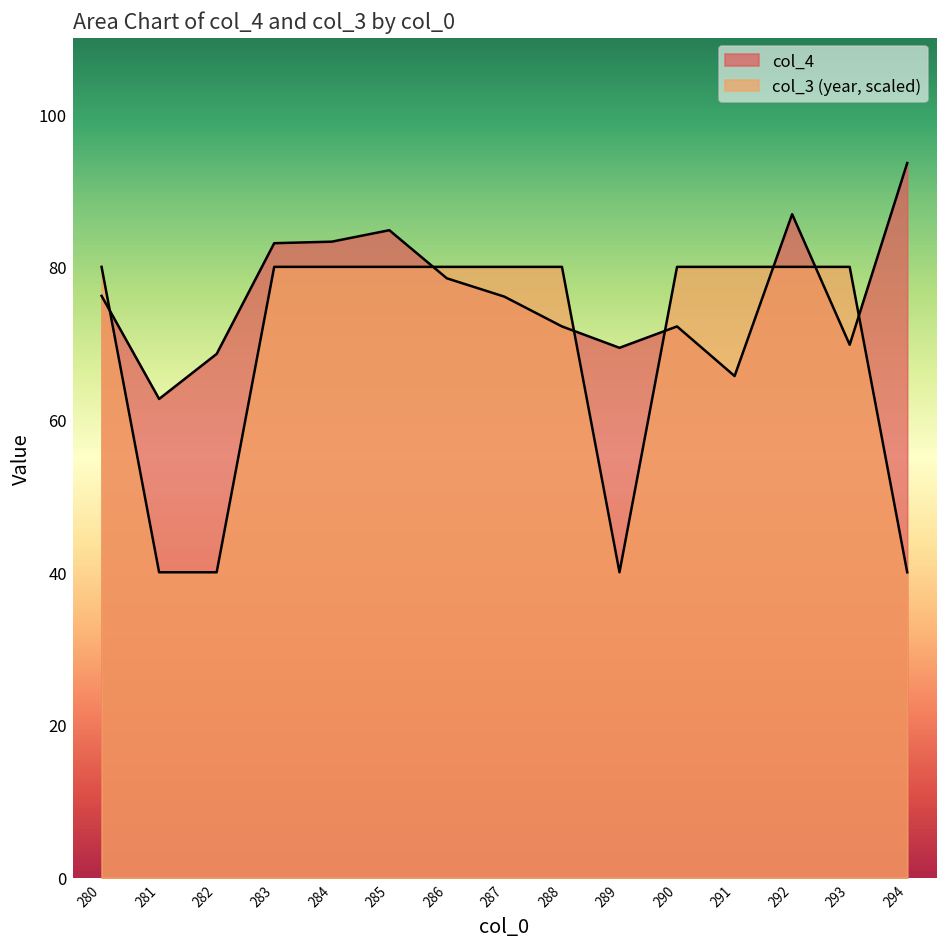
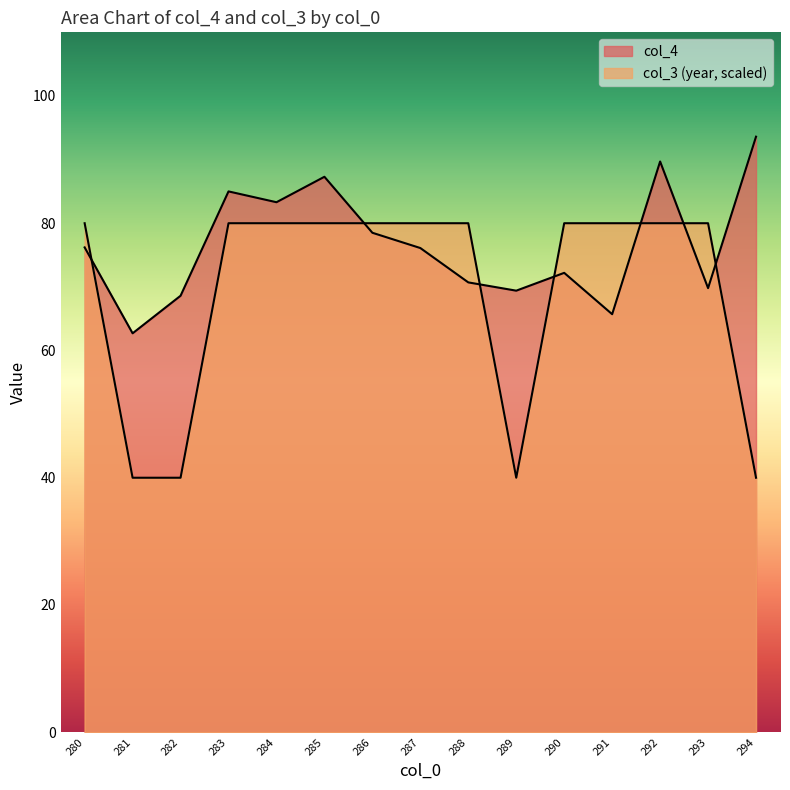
  {
    "col_4": {
      "280": 76,
      "281": 63,
      "282": 69,
-     "283": 83,
+     "283": 85,
      "284": 83,
-     "285": 85,
+     "285": 87,
      "286": 79,
      "287": 76,
-     "288": 72,
+     "288": 71,
      "289": 69,
      "290": 72,
      "291": 66,
-     "292": 87,
+     "292": 90,
      "293": 70,
      "294": 94
    },
    "col_3 (year, scaled)": {
      "280": 80,
      "281": 40,
      "282": 40,
      "283": 80,
      "284": 80,
      "285": 80,
      "286": 80,
      "287": 80,
      "288": 80,
      "289": 40,
      "290": 80,
      "291": 80,
      "292": 80,
      "293": 80,
      "294": 40
    }
  }
